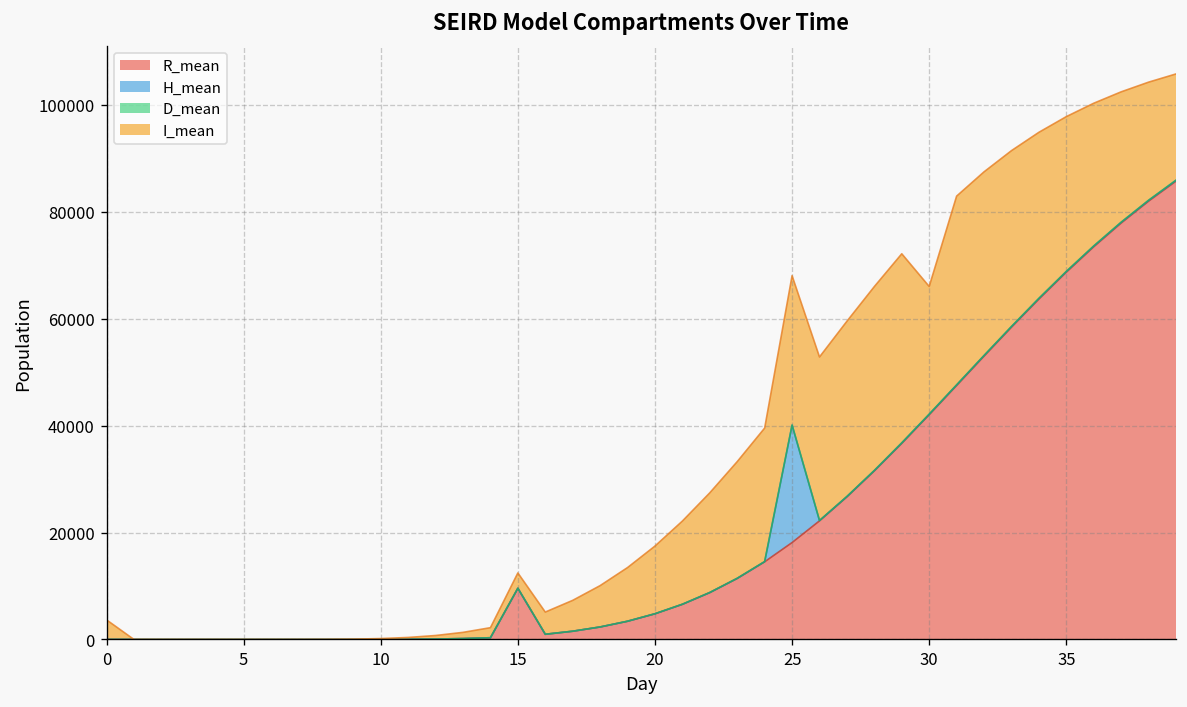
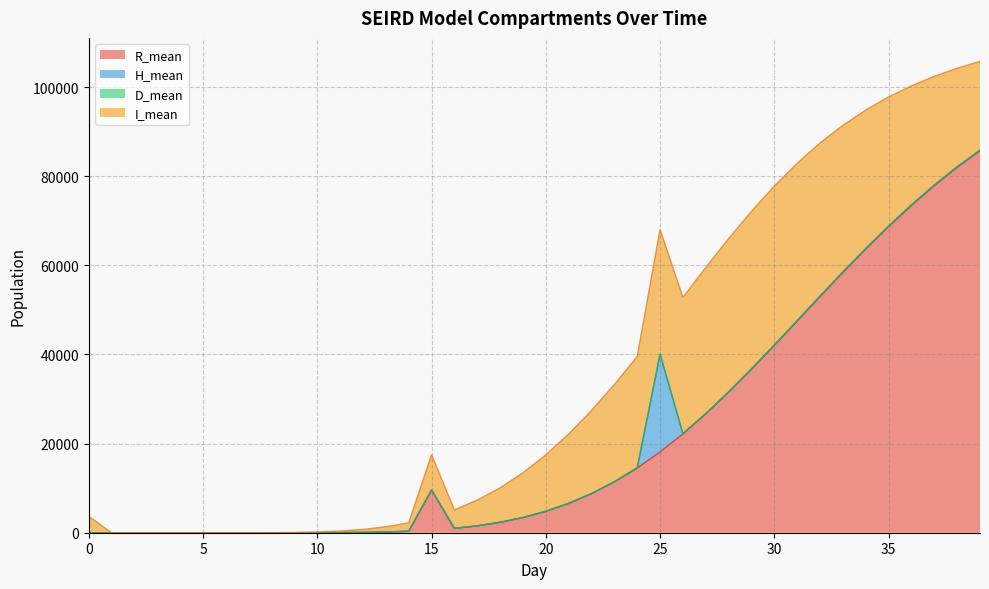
  {
    "R_mean": {
      "25": 18000
    },
    "I_mean": {
      "0": 4000,
-     "15": 3000,
+     "15": 8000,
      "20": 13000,
      "25": 28000,
-     "30": 24000,
+     "30": 36000,
      "35": 29000
    }
  }
